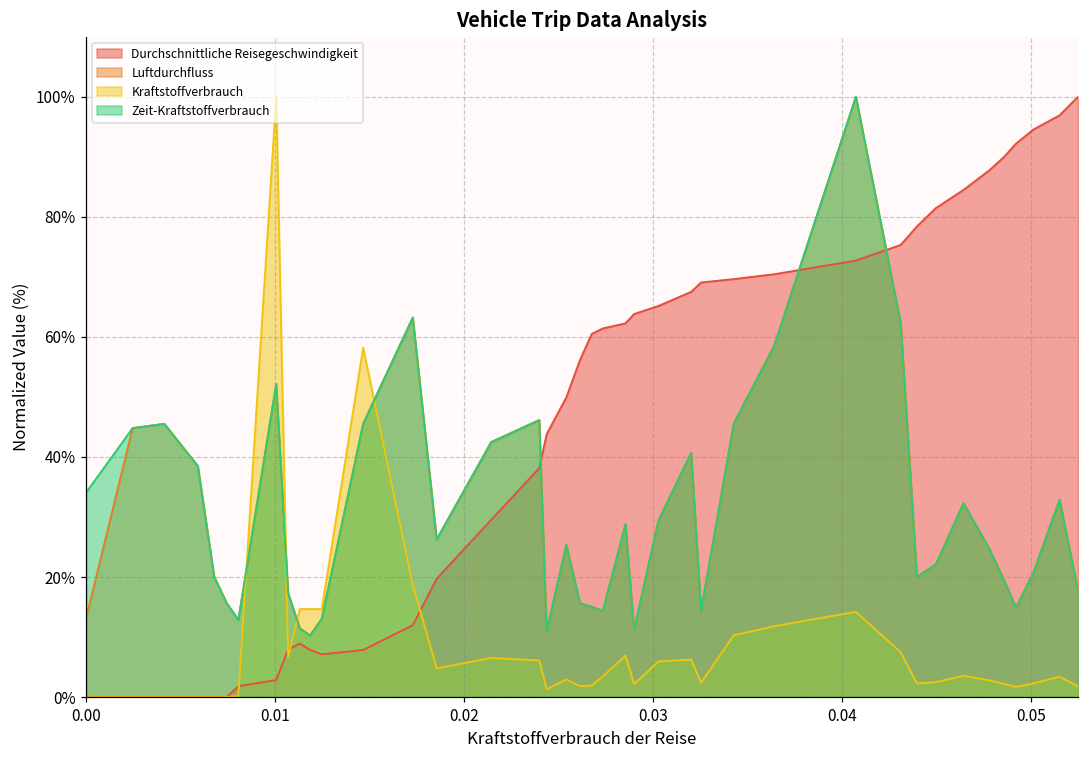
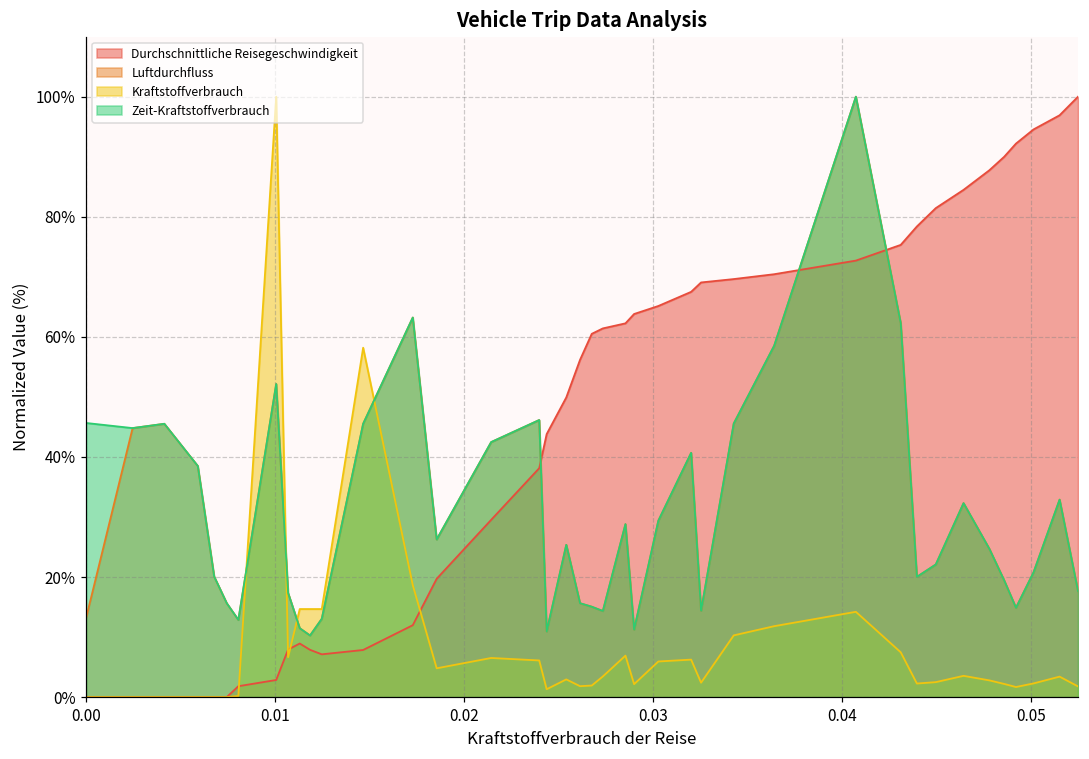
  {
    "Zeit-Kraftstoffverbrauch": {
-     "0.00": "34%"
+     "0.00": "46%"
    }
  }
